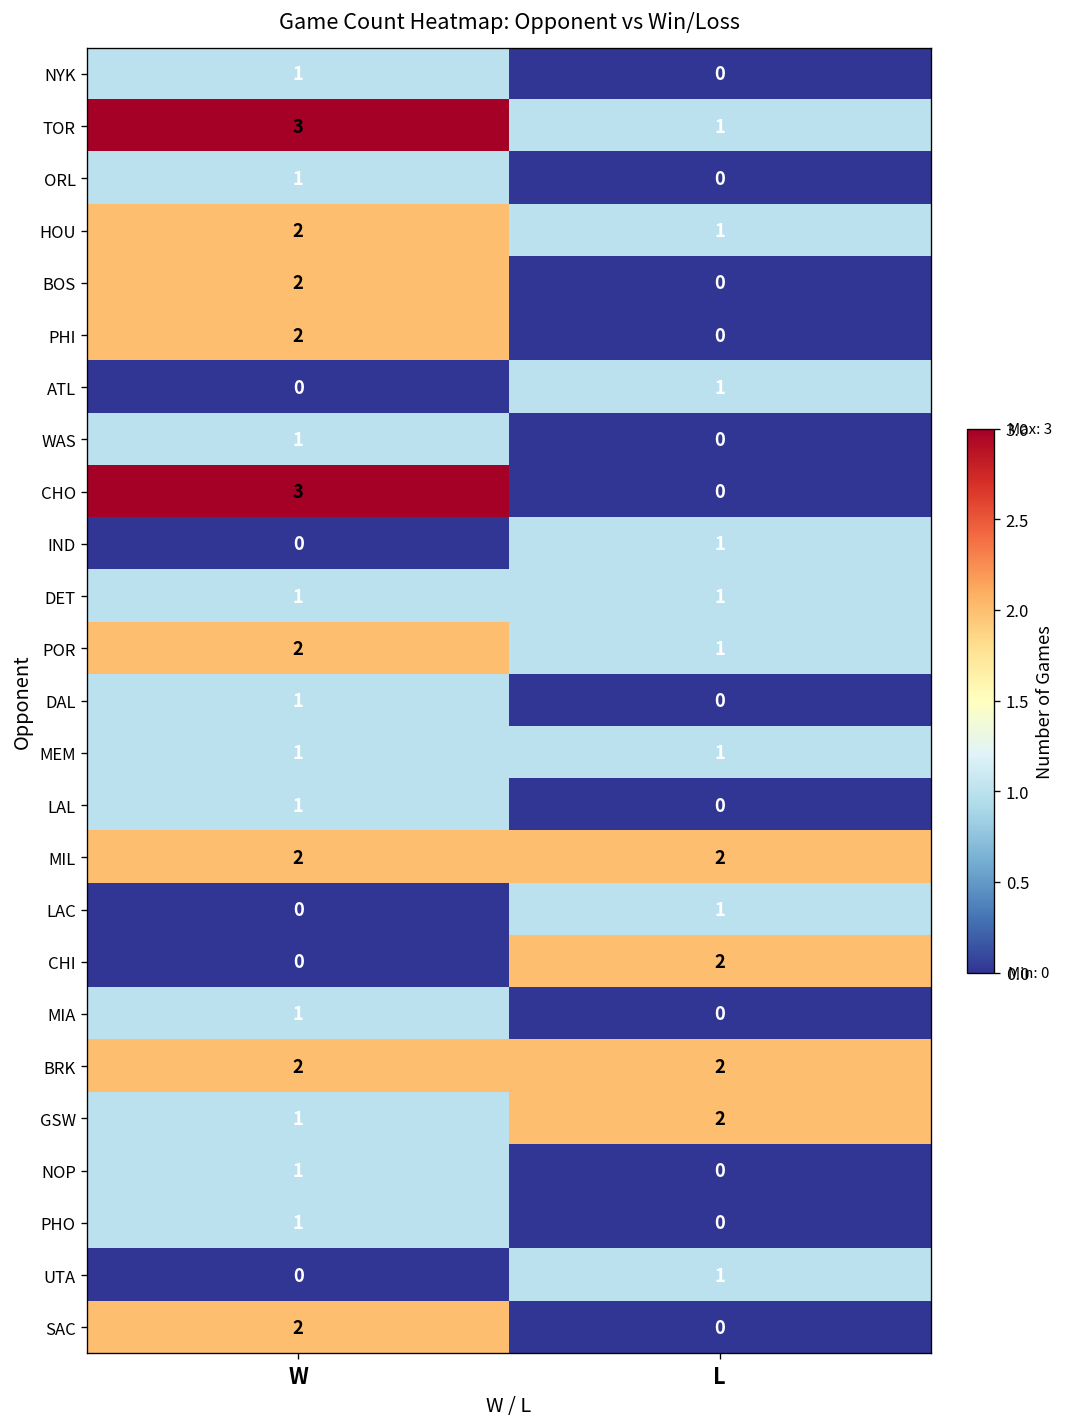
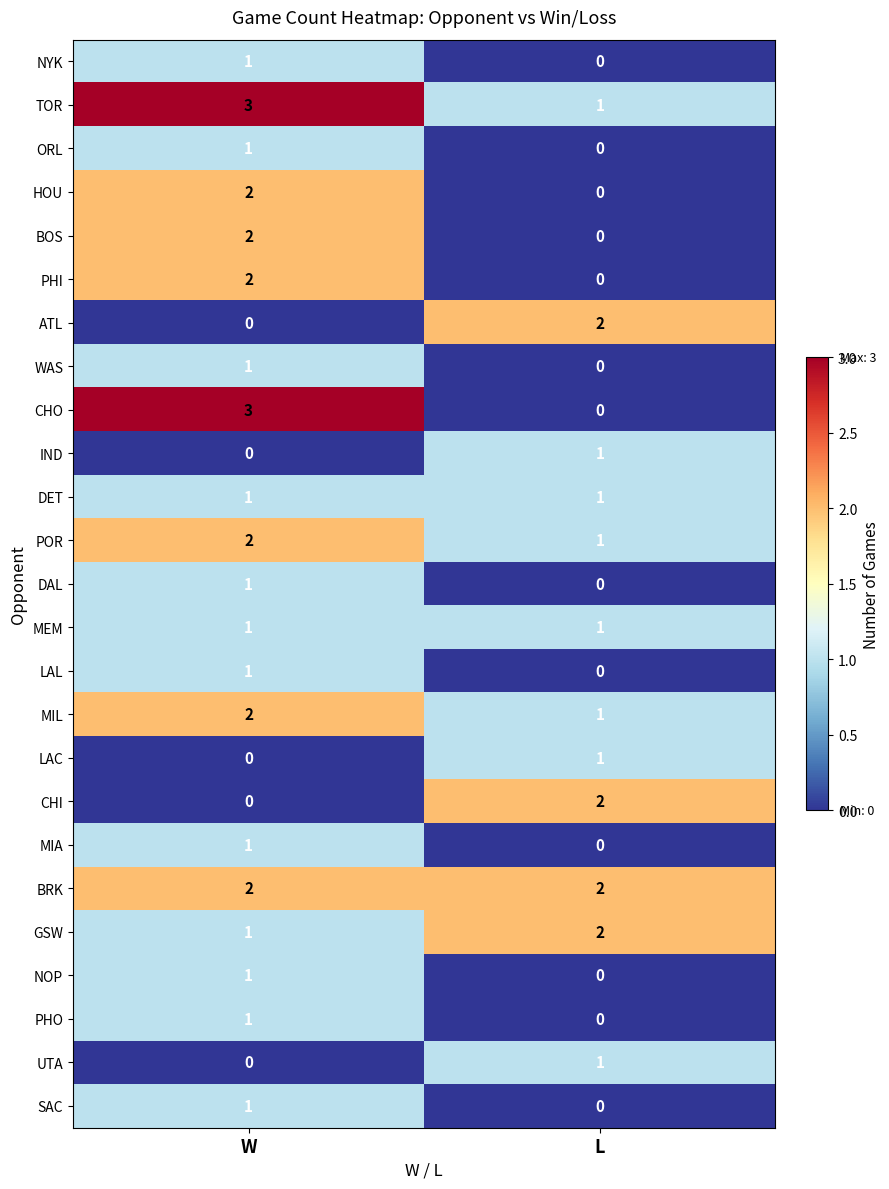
  {
    "NYK": {
      "W": 1,
      "L": 0
    },
    "TOR": {
      "W": 3,
      "L": 1
    },
    "ORL": {
      "W": 1,
      "L": 0
    },
    "HOU": {
      "W": 2,
-     "L": 1
+     "L": 0
    },
    "BOS": {
      "W": 2,
      "L": 0
    },
    "PHI": {
      "W": 2,
      "L": 0
    },
    "ATL": {
      "W": 0,
-     "L": 1
+     "L": 2
    },
    "WAS": {
      "W": 1,
      "L": 0
    },
    "CHO": {
      "W": 3,
      "L": 0
    },
    "IND": {
      "W": 0,
      "L": 1
    },
    "DET": {
      "W": 1,
      "L": 1
    },
    "POR": {
      "W": 2,
      "L": 1
    },
    "DAL": {
      "W": 1,
      "L": 0
    },
    "MEM": {
      "W": 1,
      "L": 1
    },
    "LAL": {
      "W": 1,
      "L": 0
    },
    "MIL": {
      "W": 2,
-     "L": 2
+     "L": 1
    },
    "LAC": {
      "W": 0,
      "L": 1
    },
    "CHI": {
      "W": 0,
      "L": 2
    },
    "MIA": {
      "W": 1,
      "L": 0
    },
    "BRK": {
      "W": 2,
      "L": 2
    },
    "GSW": {
      "W": 1,
      "L": 2
    },
    "NOP": {
      "W": 1,
      "L": 0
    },
    "PHO": {
      "W": 1,
      "L": 0
    },
    "UTA": {
      "W": 0,
      "L": 1
    },
    "SAC": {
-     "W": 2,
+     "W": 1,
      "L": 0
    }
  }
